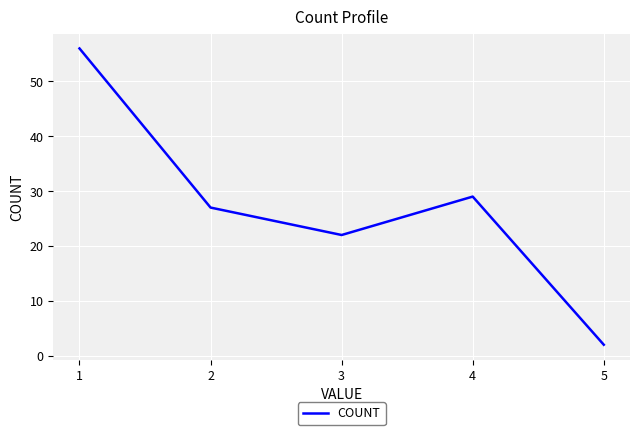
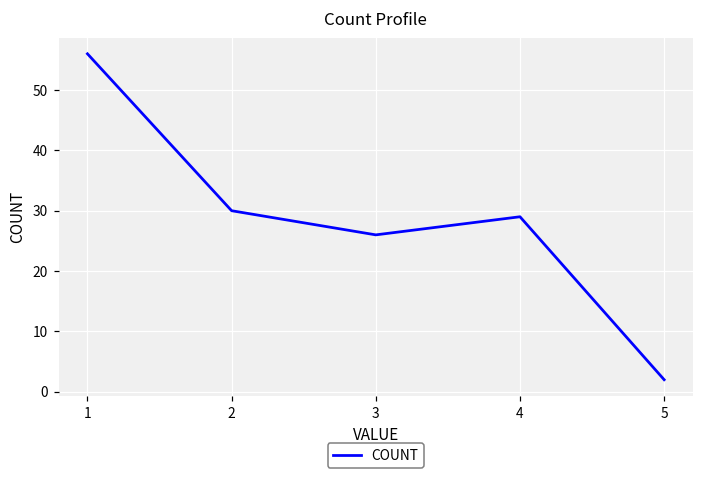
  {
    "1": 56,
-   "2": 27,
-   "3": 22,
+   "2": 30,
+   "3": 26,
    "4": 29,
    "5": 2
  }
